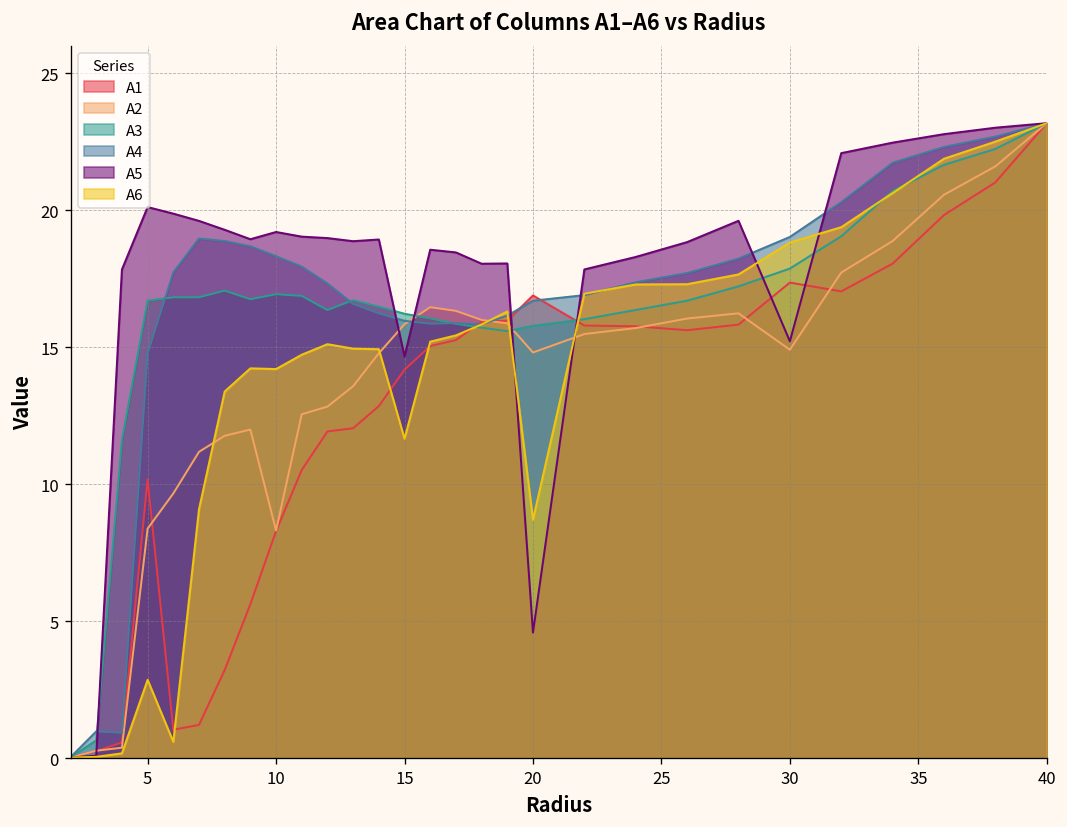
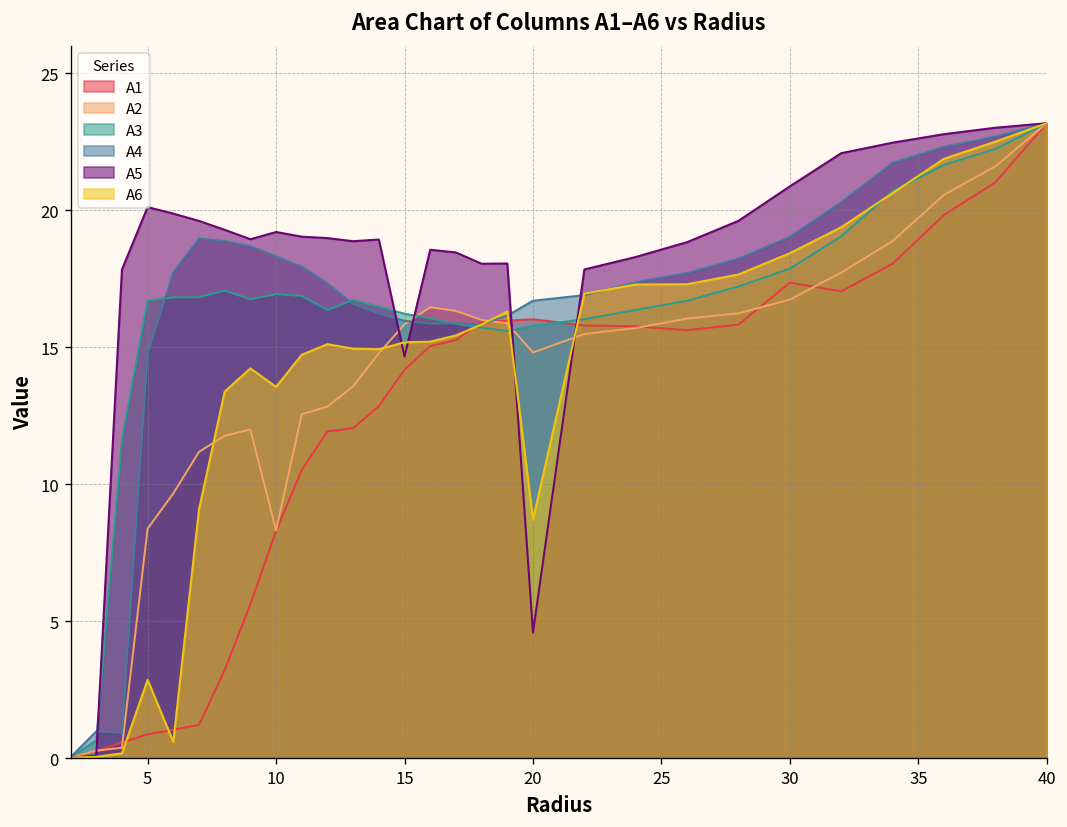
  {
    "A1": {
-     "5": 10.2,
+     "5": 0.9,
      "15": 14.2,
-     "20": 16.9,
+     "20": 16.0,
      "30": 17.4
    },
    "A2": {
      "5": 8.4,
      "15": 15.8,
      "20": 14.8,
-     "30": 14.9
+     "30": 16.7
    },
    "A5": {
      "10": 19.2,
      "15": 14.7,
      "20": 4.6,
-     "30": 15.2
+     "30": 20.9
    },
    "A6": {
      "5": 2.9,
-     "10": 14.2,
-     "15": 11.7,
+     "10": 13.6,
+     "15": 15.2,
      "20": 8.7,
-     "30": 18.8
+     "30": 18.4
    }
  }
